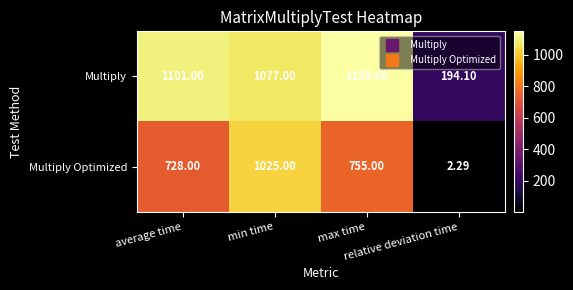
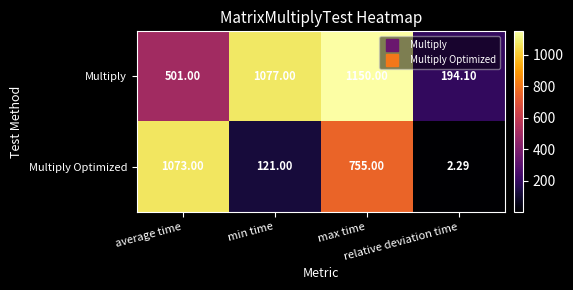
  {
    "Multiply": {
-     "average time": 1101.00,
+     "average time": 501.00,
      "min time": 1077.00,
      "max time": 1150.00,
      "relative deviation time": 194.10
    },
    "Multiply Optimized": {
-     "average time": 728.00,
-     "min time": 1025.00,
+     "average time": 1073.00,
+     "min time": 121.00,
      "max time": 755.00,
      "relative deviation time": 2.29
    }
  }
